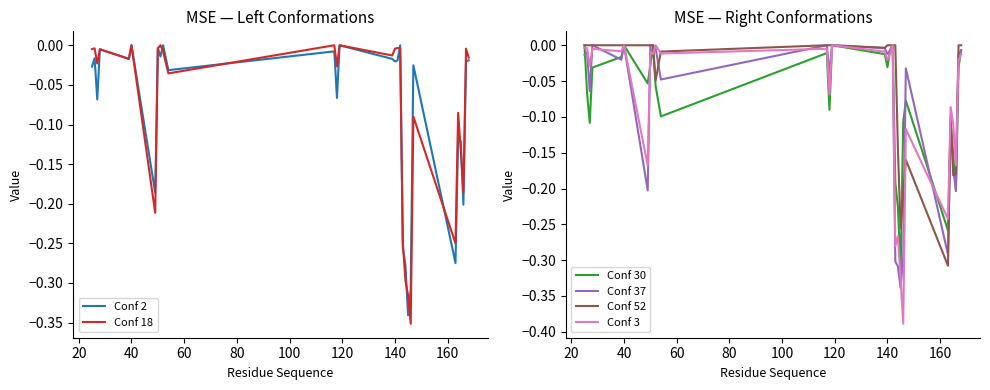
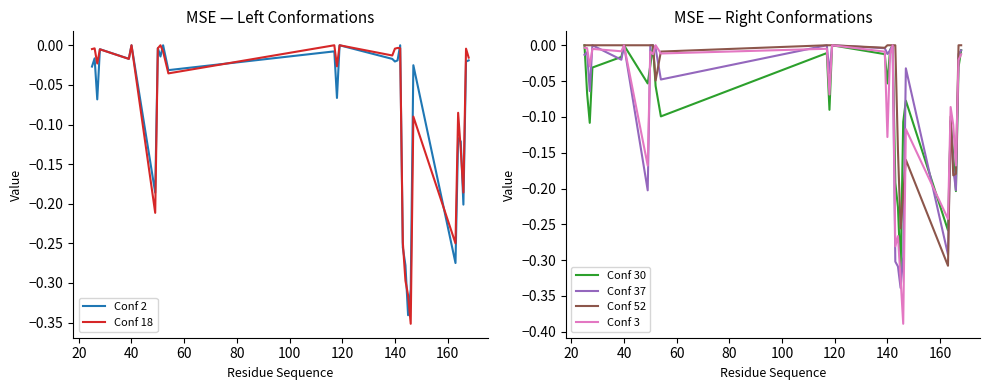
  {
    "MSE — Left Conformations": {
      "Conf 2": {
        "140": -0.02
      },
      "Conf 18": {
        "140": 0.00
      }
    },
    "MSE — Right Conformations": {
      "Conf 30": {
-       "140": -0.03
+       "140": -0.05
      },
      "Conf 37": {
        "140": -0.01
      },
      "Conf 52": {
        "140": 0.00
      },
      "Conf 3": {
-       "140": -0.02
+       "140": -0.13
      }
    }
  }
